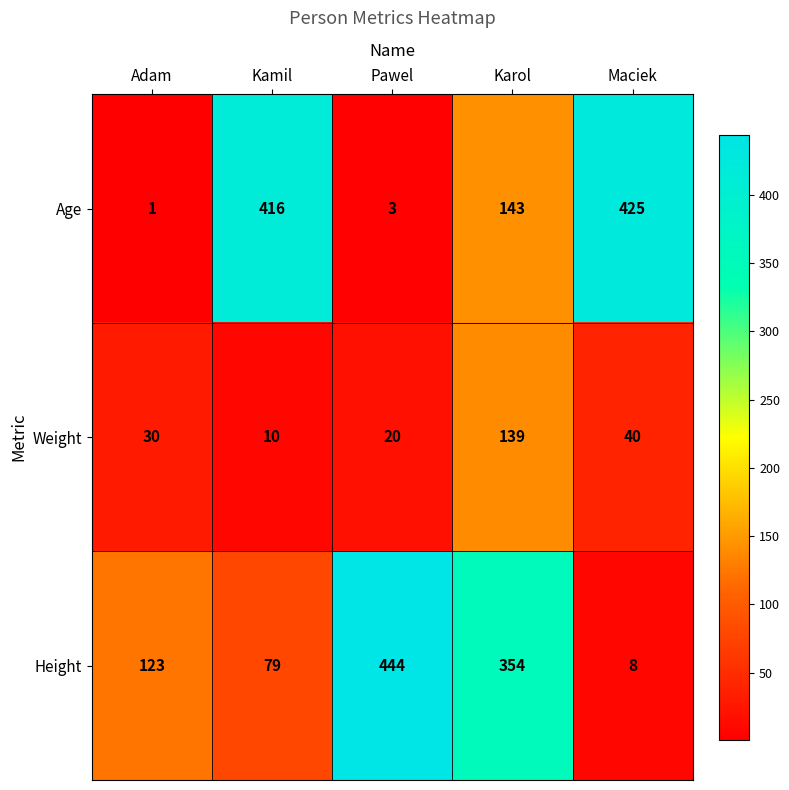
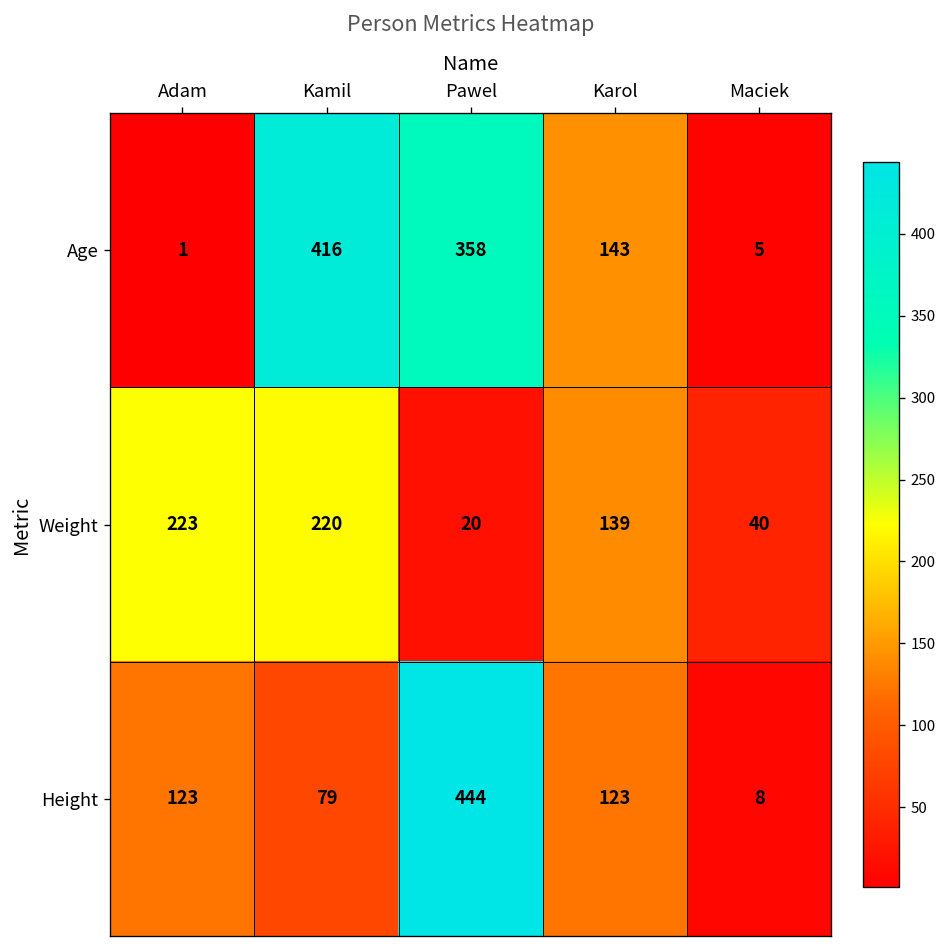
  {
    "Age": {
      "Adam": 1,
      "Kamil": 416,
-     "Pawel": 3,
+     "Pawel": 358,
      "Karol": 143,
-     "Maciek": 425
+     "Maciek": 5
    },
    "Weight": {
-     "Adam": 30,
-     "Kamil": 10,
+     "Adam": 223,
+     "Kamil": 220,
      "Pawel": 20,
      "Karol": 139,
      "Maciek": 40
    },
    "Height": {
      "Adam": 123,
      "Kamil": 79,
      "Pawel": 444,
-     "Karol": 354,
+     "Karol": 123,
      "Maciek": 8
    }
  }
